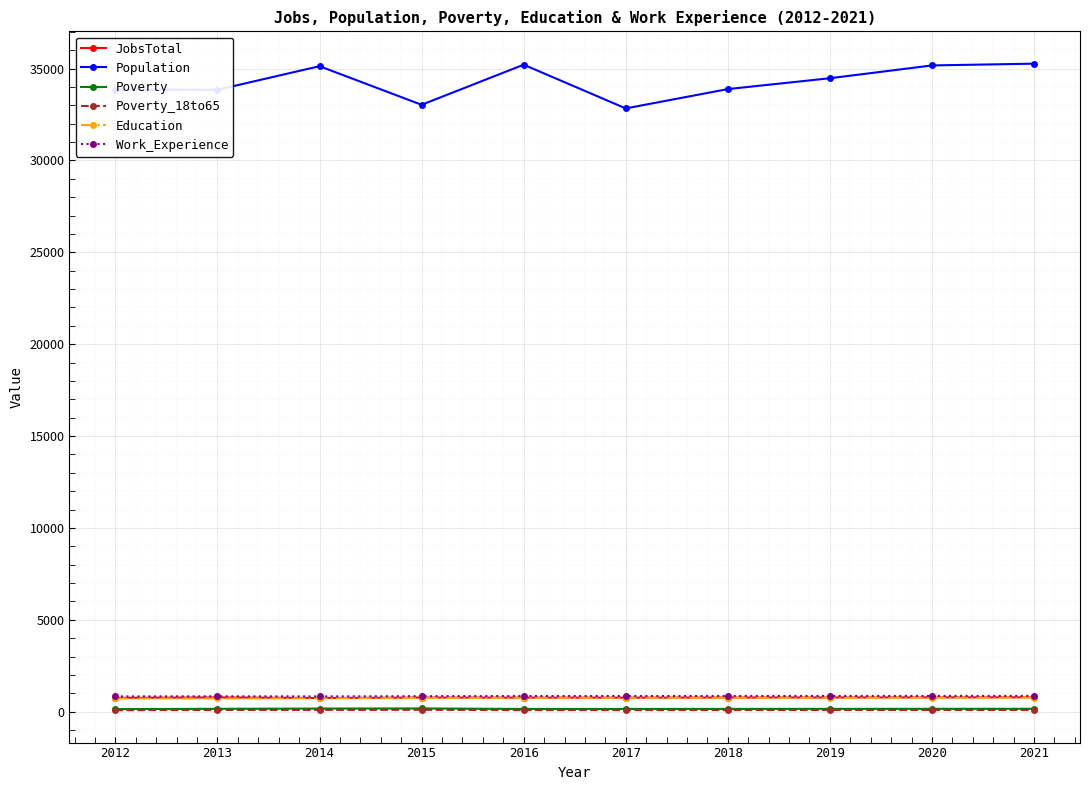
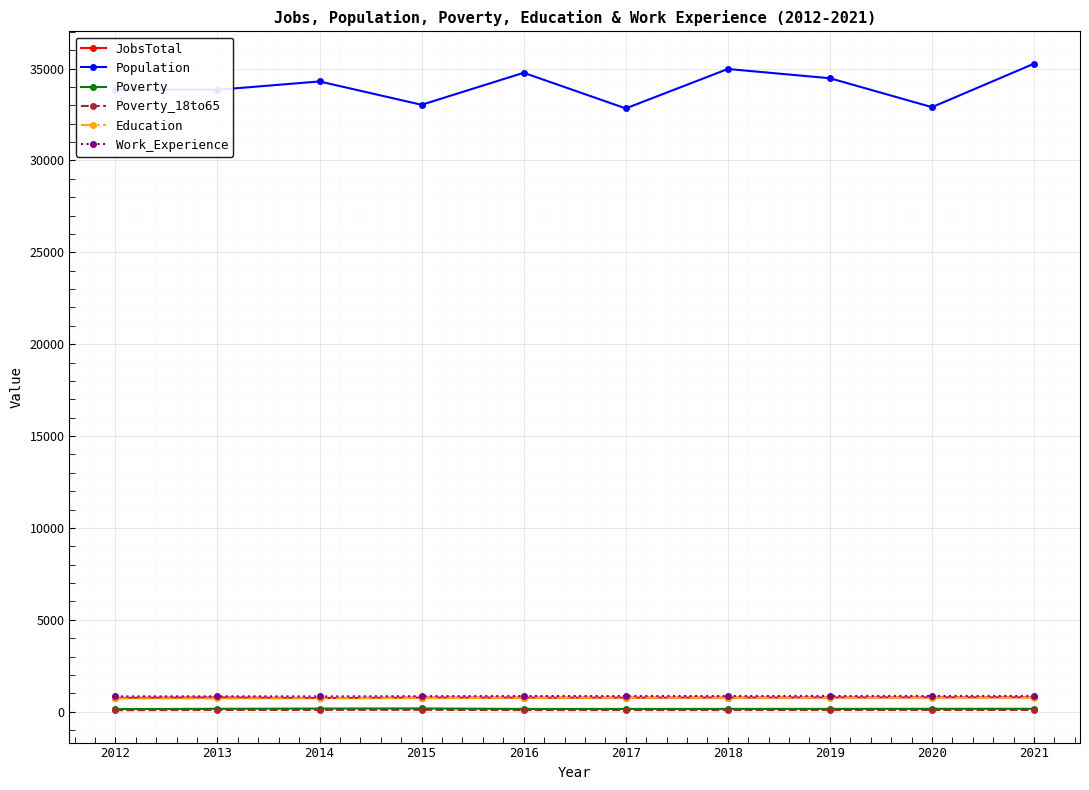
  {
    "Population": {
-     "2014": 35100,
+     "2014": 34300,
      "2015": 33000,
-     "2016": 35200,
+     "2016": 34800,
      "2017": 32800,
-     "2018": 33900,
+     "2018": 35000,
      "2019": 34500,
-     "2020": 35200,
+     "2020": 32900,
      "2021": 35300
    }
  }
